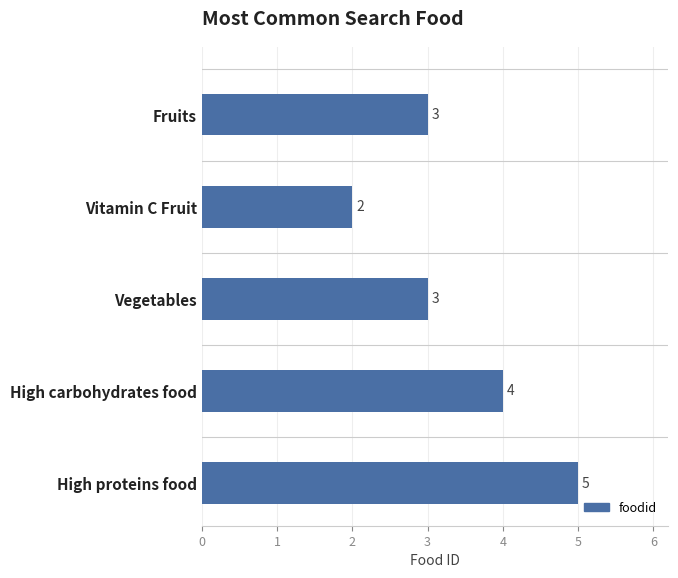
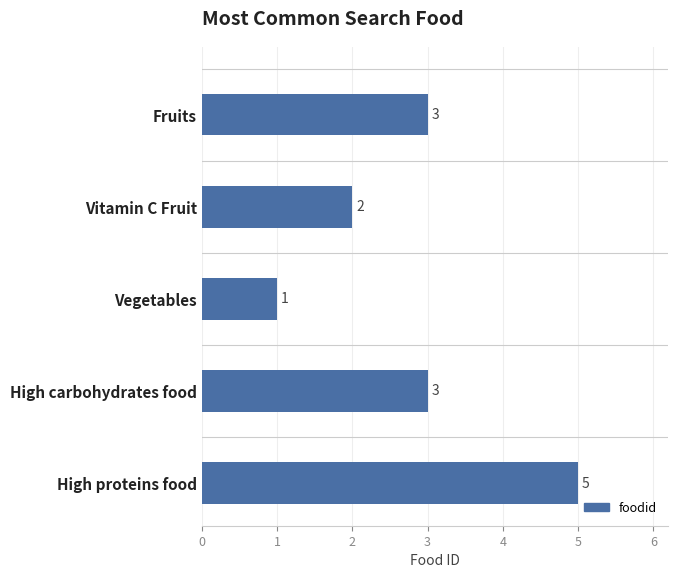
  {
    "Fruits": 3,
    "Vitamin C Fruit": 2,
-   "Vegetables": 3,
-   "High carbohydrates food": 4,
+   "Vegetables": 1,
+   "High carbohydrates food": 3,
    "High proteins food": 5
  }
